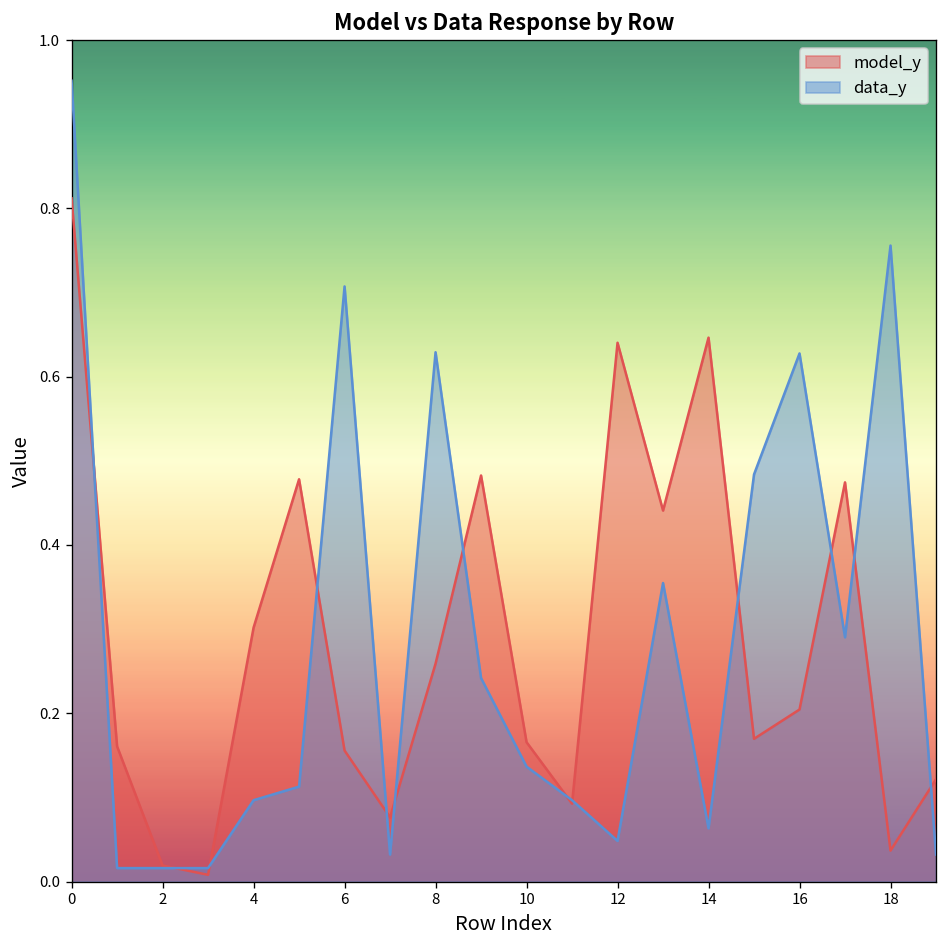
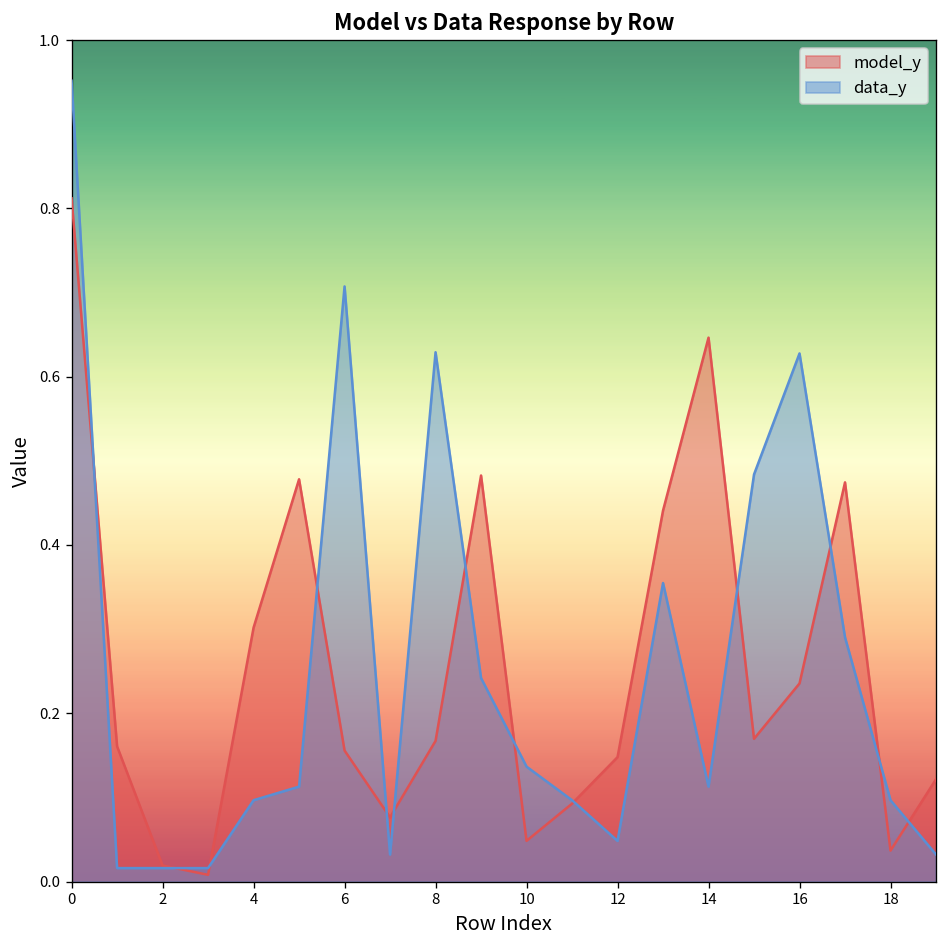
  {
    "model_y": {
      "0": 0.81,
      "4": 0.30,
      "6": 0.16,
-     "8": 0.26,
-     "10": 0.17,
-     "12": 0.64,
+     "8": 0.17,
+     "10": 0.05,
+     "12": 0.15,
      "14": 0.65,
-     "16": 0.20,
+     "16": 0.24,
      "18": 0.04
    },
    "data_y": {
      "0": 0.95,
      "4": 0.10,
      "6": 0.71,
      "8": 0.63,
      "10": 0.14,
      "12": 0.05,
-     "14": 0.06,
+     "14": 0.11,
      "16": 0.63,
-     "18": 0.76
+     "18": 0.10
    }
  }
